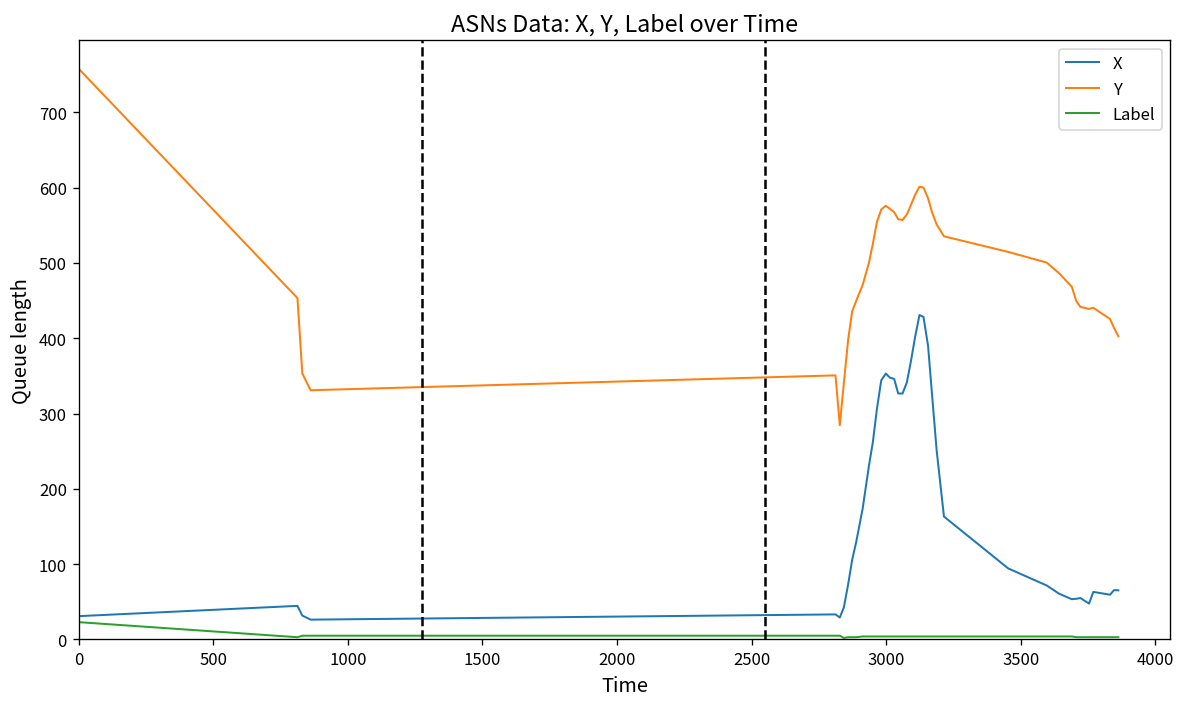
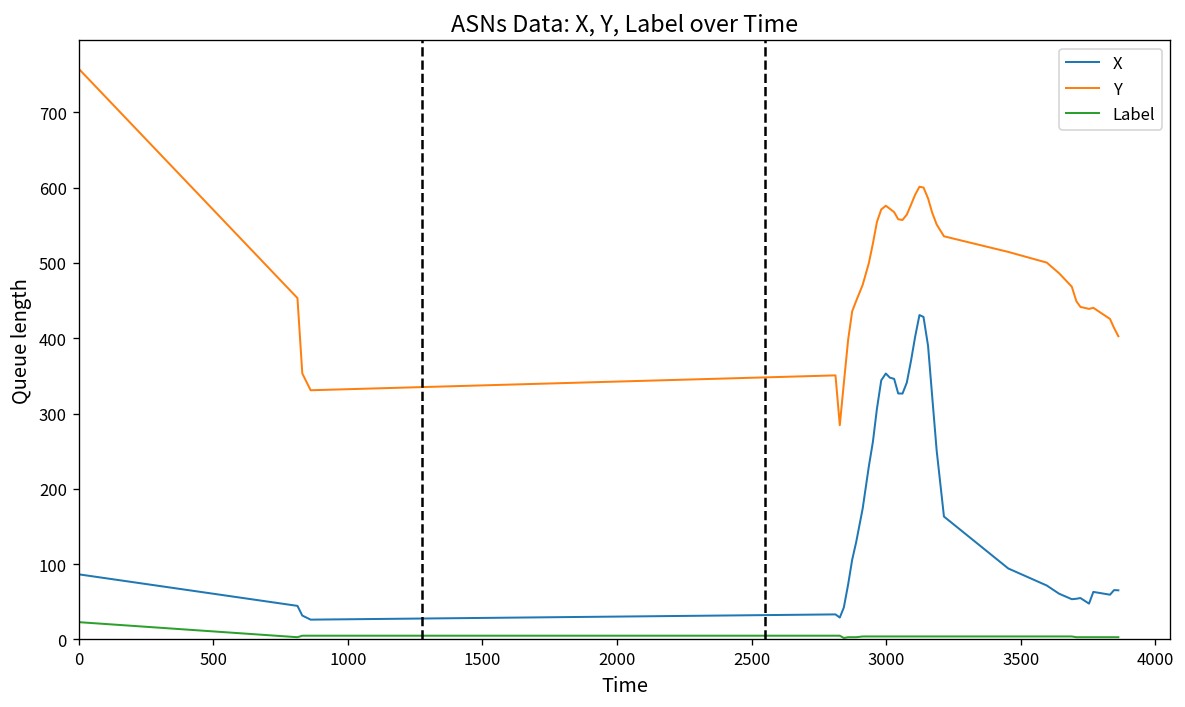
  {
    "X": {
-     "0": 30
+     "0": 90
    },
    "Y": {
      "0": 760
    },
    "Label": {
      "0": 20
    }
  }
